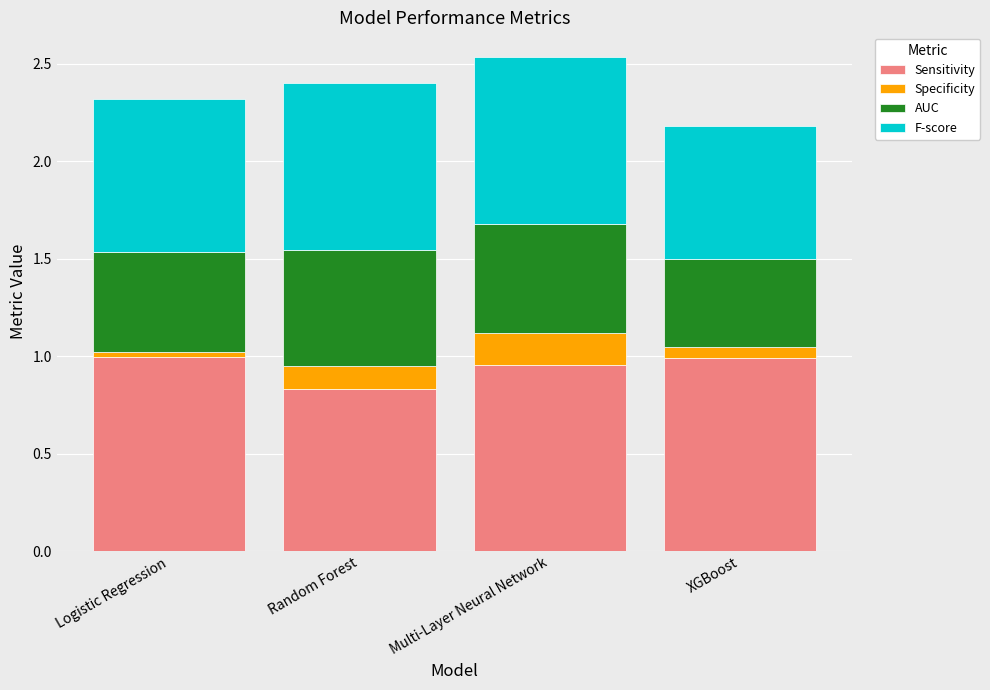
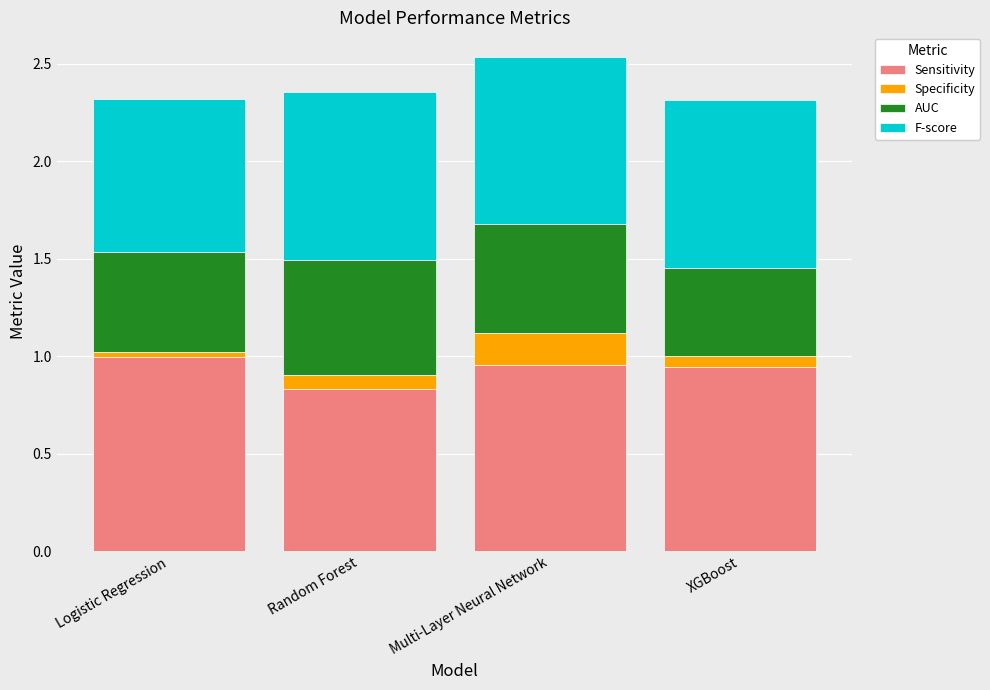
  {
    "Sensitivity": {
      "Logistic Regression": 0.99,
      "Random Forest": 0.83,
      "Multi-Layer Neural Network": 0.95,
-     "XGBoost": 0.99
+     "XGBoost": 0.95
    },
    "Specificity": {
      "Logistic Regression": 0.03,
-     "Random Forest": 0.12,
+     "Random Forest": 0.07,
      "Multi-Layer Neural Network": 0.17,
      "XGBoost": 0.06
    },
    "AUC": {
      "Logistic Regression": 0.51,
      "Random Forest": 0.59,
      "Multi-Layer Neural Network": 0.56,
      "XGBoost": 0.45
    },
    "F-score": {
      "Logistic Regression": 0.79,
      "Random Forest": 0.86,
      "Multi-Layer Neural Network": 0.86,
-     "XGBoost": 0.68
+     "XGBoost": 0.86
    }
  }
